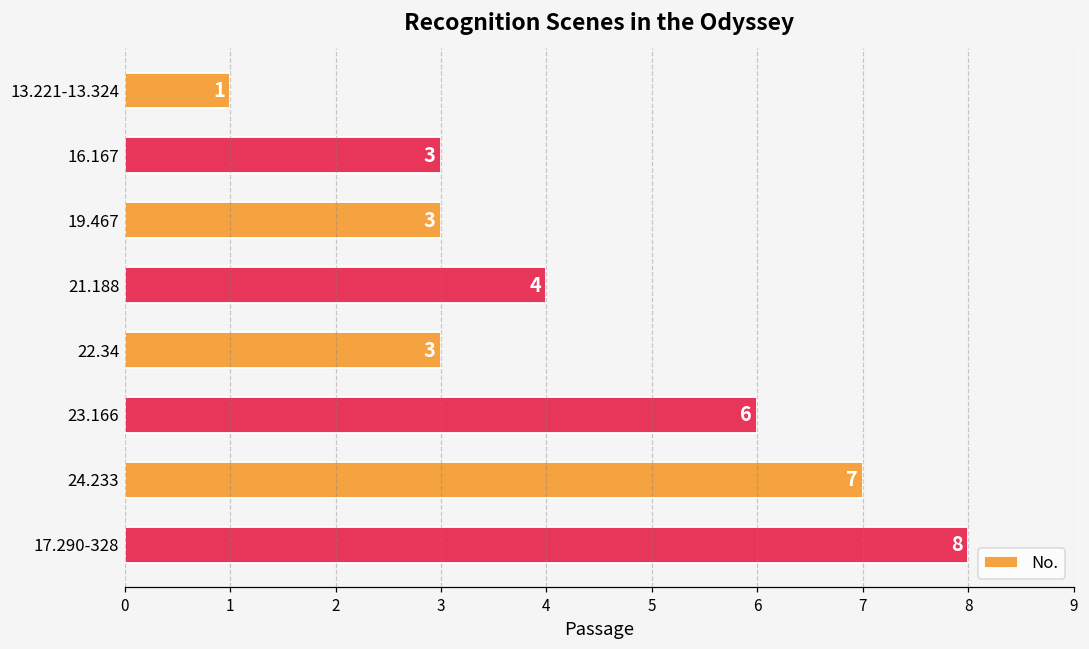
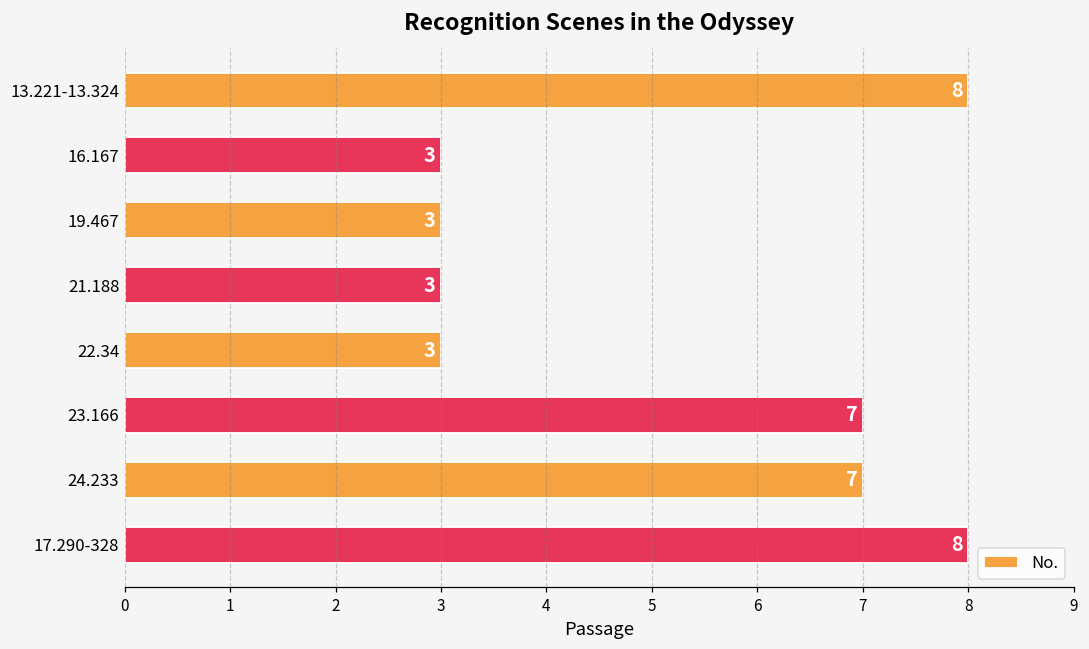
  {
-   "13.221-13.324": 1,
+   "13.221-13.324": 8,
    "16.167": 3,
    "19.467": 3,
-   "21.188": 4,
+   "21.188": 3,
    "22.34": 3,
-   "23.166": 6,
+   "23.166": 7,
    "24.233": 7,
    "17.290-328": 8
  }
